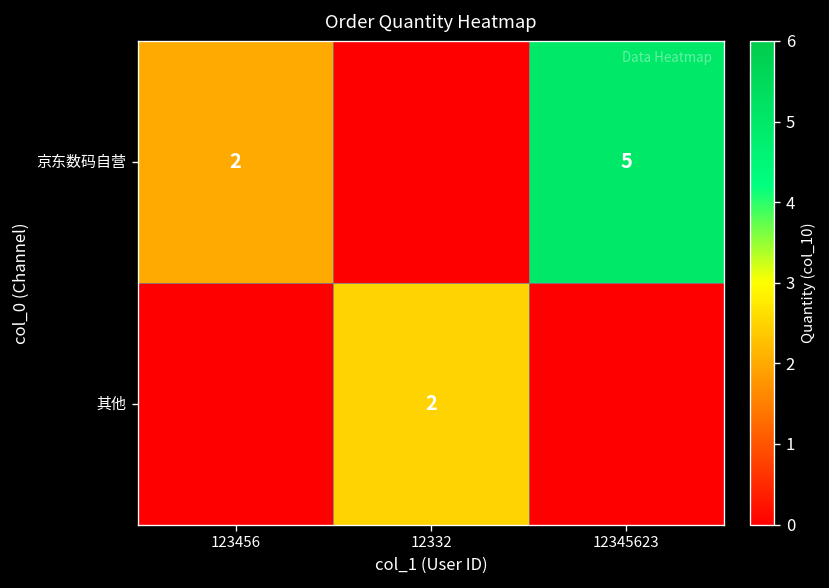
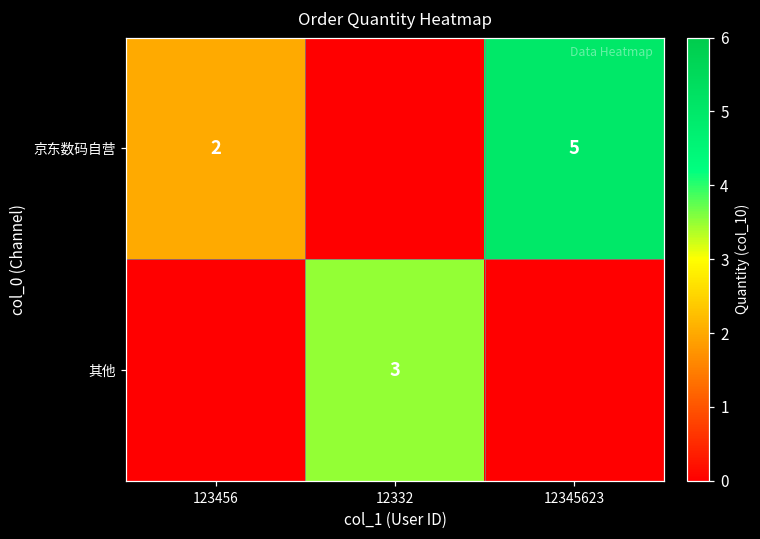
  {
    "京东数码自营": {
      "123456": 2
    },
    "其他": {
-     "12332": 2
+     "12332": 3
    }
  }
